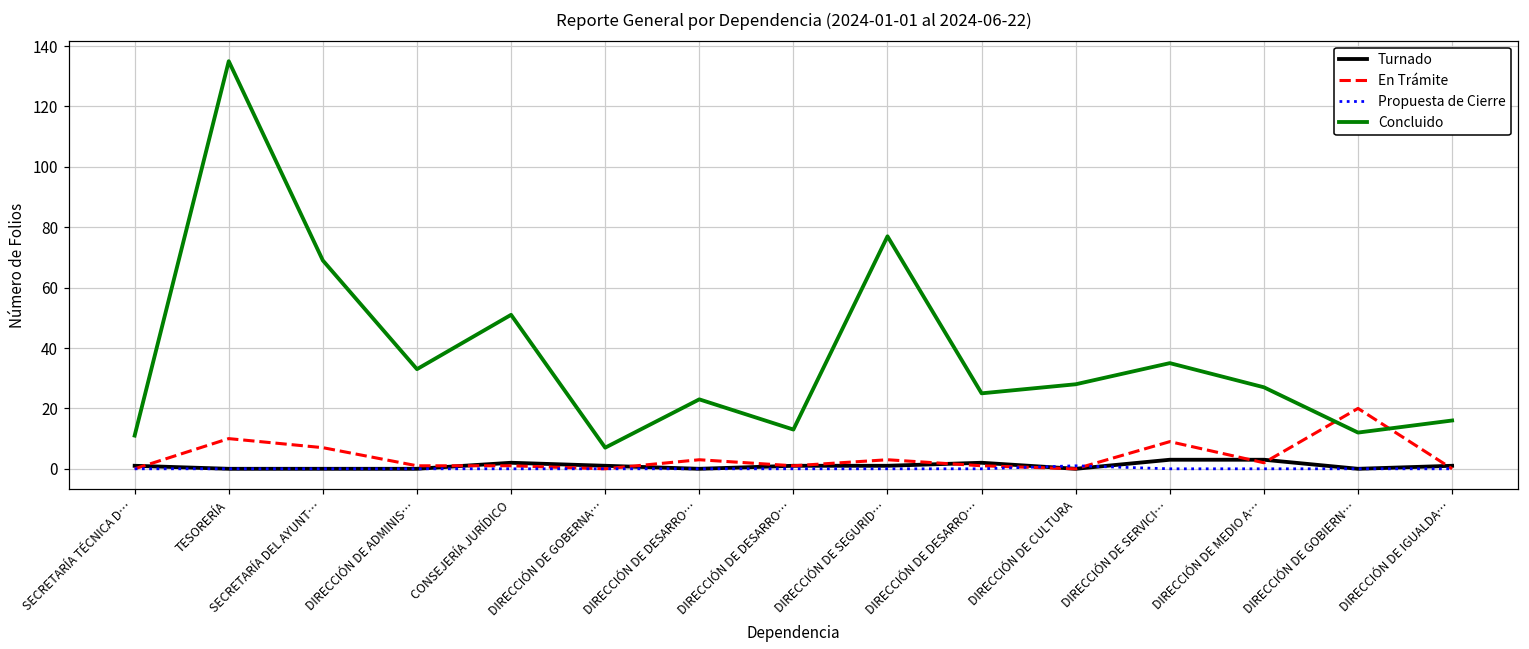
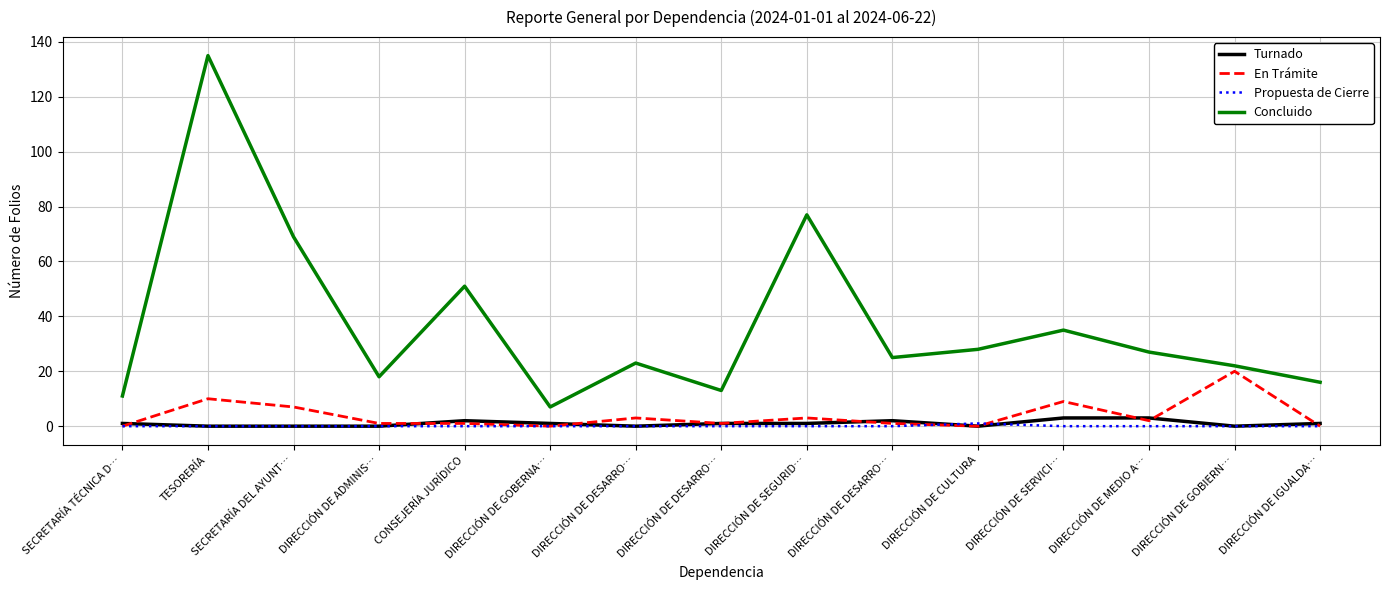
  {
    "Turnado": {
      "SECRETARÍA TÉCNICA D…": 1,
      "CONSEJERÍA JURÍDICO": 2,
      "DIRECCIÓN DE GOBERNA…": 1,
      "DIRECCIÓN DE SEGURID…": 1,
      "DIRECCIÓN DE SERVICI…": 3,
      "DIRECCIÓN DE MEDIO A…": 3,
      "DIRECCIÓN DE IGUALDA…": 1
    },
    "En Trámite": {
      "TESORERÍA": 10,
      "SECRETARÍA DEL AYUNT…": 7,
      "DIRECCIÓN DE ADMINIS…": 1,
      "CONSEJERÍA JURÍDICO": 1,
      "DIRECCIÓN DE SEGURID…": 3,
      "DIRECCIÓN DE SERVICI…": 9,
      "DIRECCIÓN DE MEDIO A…": 2,
      "DIRECCIÓN DE GOBIERN…": 20
    },
    "Propuesta de Cierre": {
      "CONSEJERÍA JURÍDICO": 0,
      "DIRECCIÓN DE SEGURID…": 0,
      "DIRECCIÓN DE CULTURA": 1,
      "DIRECCIÓN DE SERVICI…": 0,
      "DIRECCIÓN DE MEDIO A…": 0
    },
    "Concluido": {
      "SECRETARÍA TÉCNICA D…": 11,
      "TESORERÍA": 135,
      "SECRETARÍA DEL AYUNT…": 69,
-     "DIRECCIÓN DE ADMINIS…": 33,
+     "DIRECCIÓN DE ADMINIS…": 18,
      "CONSEJERÍA JURÍDICO": 51,
      "DIRECCIÓN DE GOBERNA…": 7,
      "DIRECCIÓN DE SEGURID…": 77,
      "DIRECCIÓN DE CULTURA": 28,
      "DIRECCIÓN DE SERVICI…": 35,
      "DIRECCIÓN DE MEDIO A…": 27,
-     "DIRECCIÓN DE GOBIERN…": 12,
+     "DIRECCIÓN DE GOBIERN…": 22,
      "DIRECCIÓN DE IGUALDA…": 16
    }
  }
